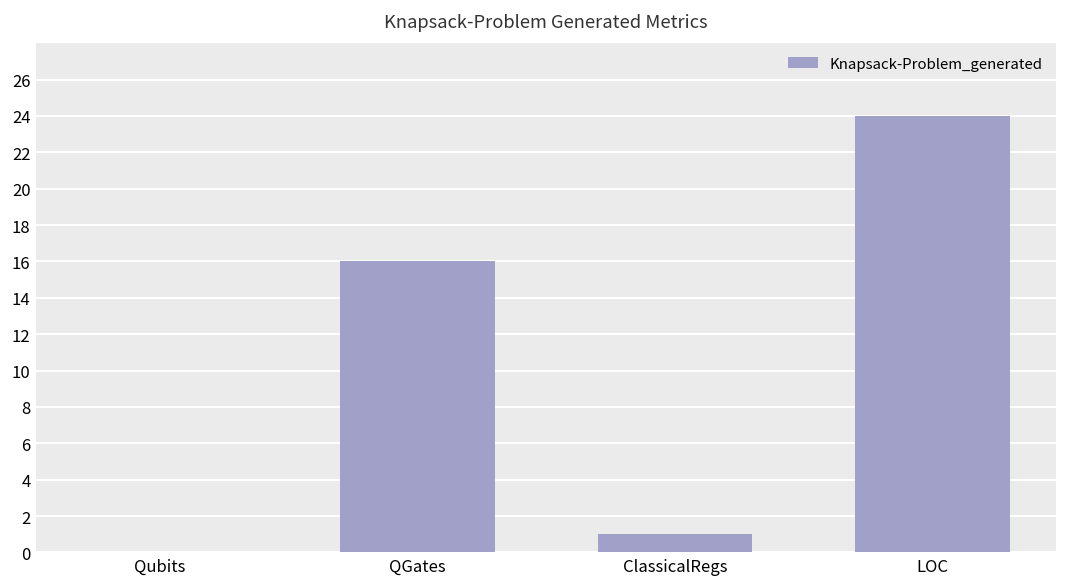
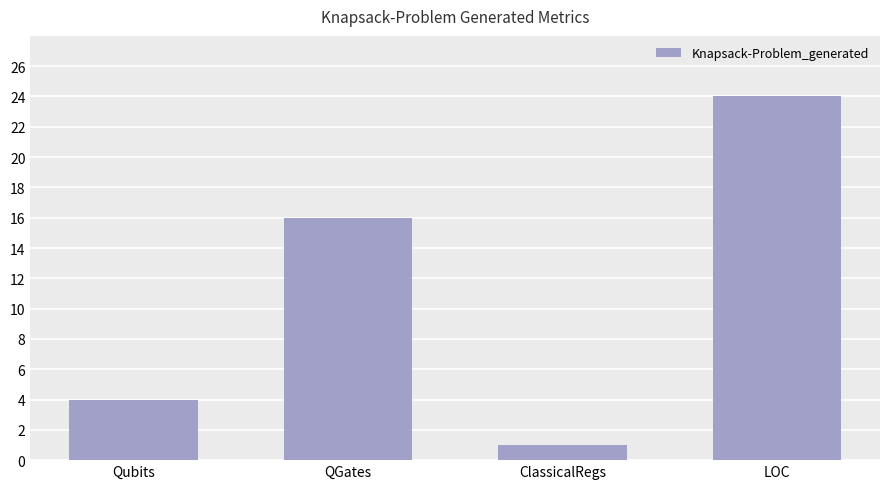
  {
-   "Qubits": 0,
+   "Qubits": 4,
    "QGates": 16,
    "ClassicalRegs": 1,
    "LOC": 24
  }
